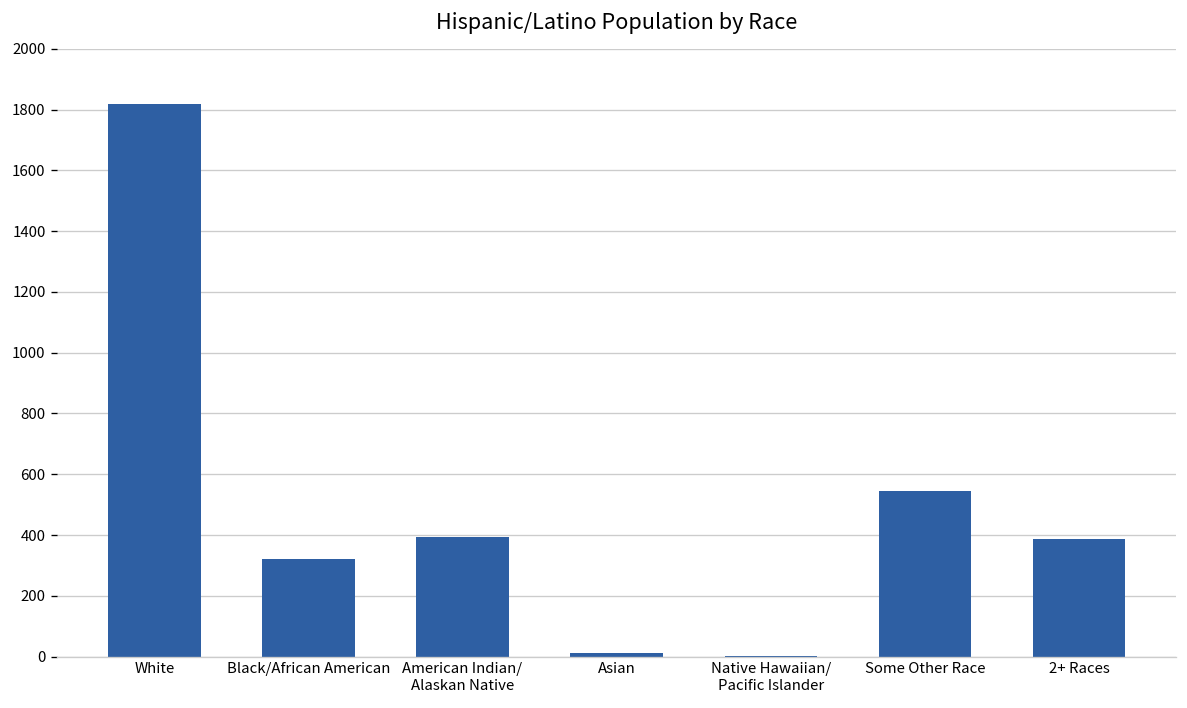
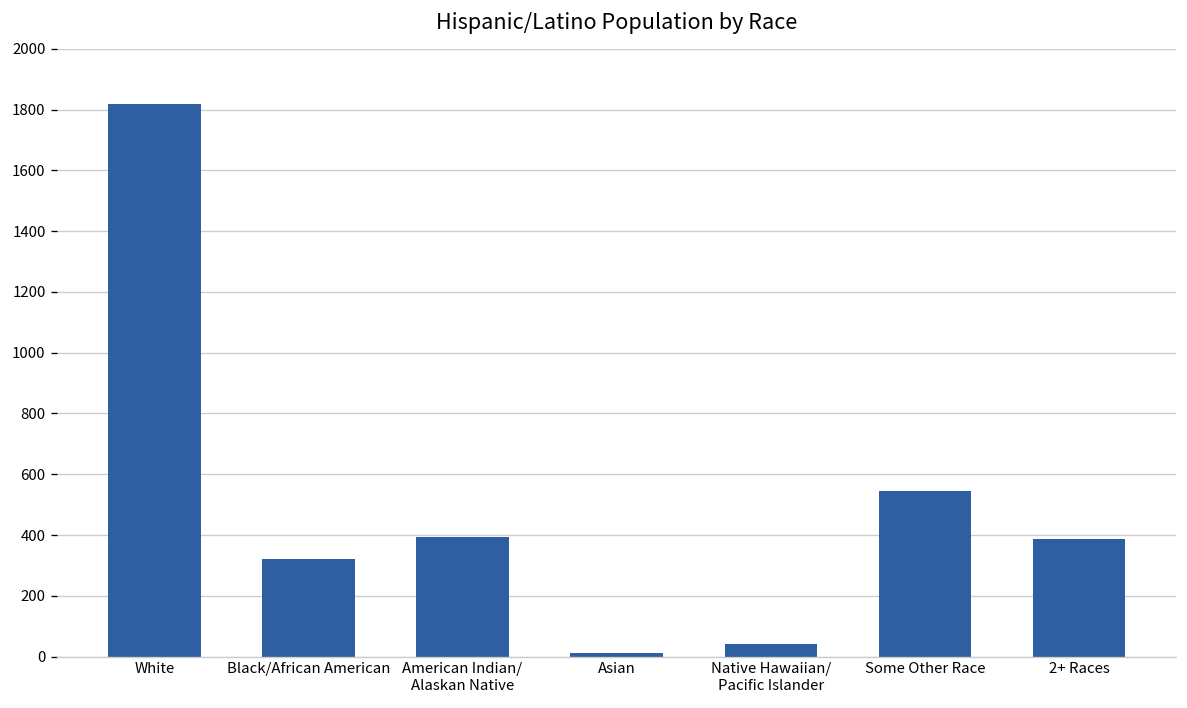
  {
    "White": 1820,
    "Black/African American": 320,
    "American Indian/ Alaskan Native": 390,
    "Asian": 10,
-   "Native Hawaiian/ Pacific Islander": 0,
+   "Native Hawaiian/ Pacific Islander": 40,
    "Some Other Race": 550,
    "2+ Races": 390
  }
